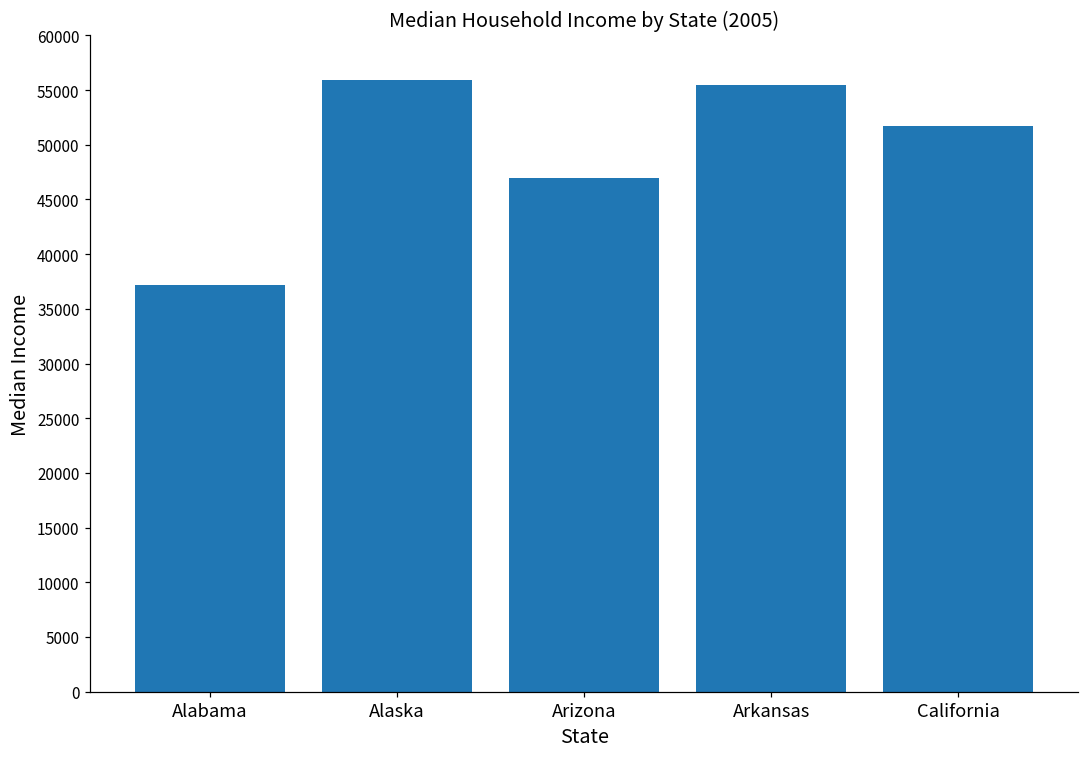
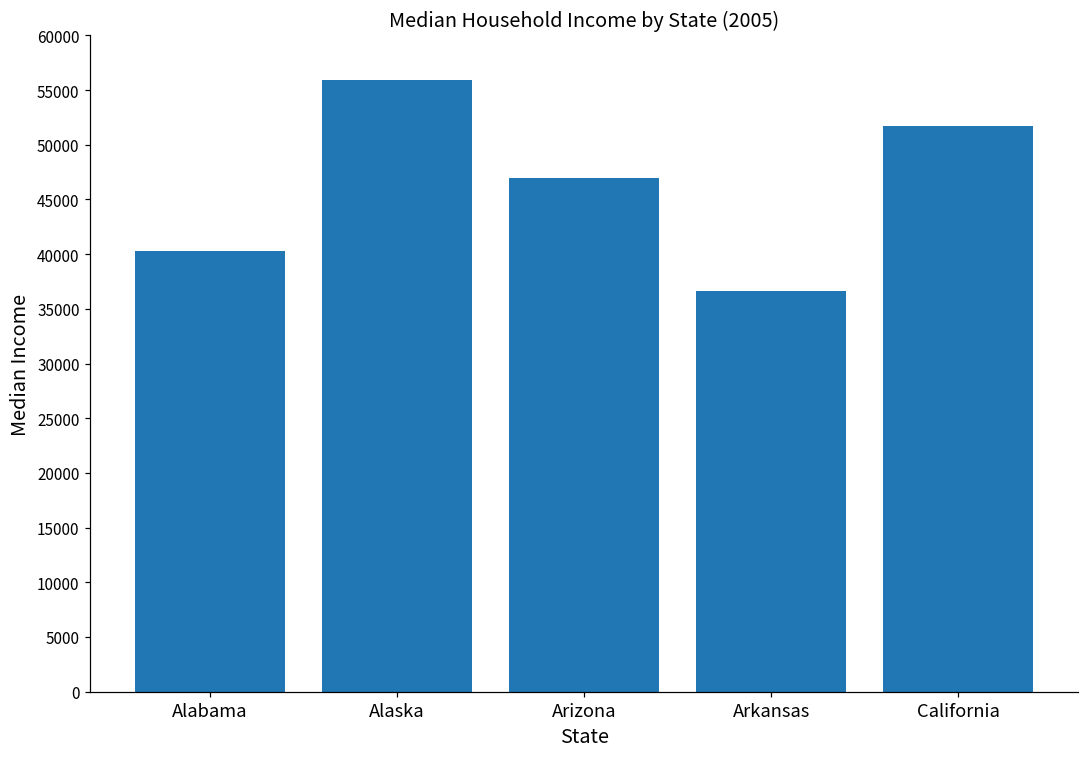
  {
-   "Alabama": 37000,
+   "Alabama": 40000,
    "Alaska": 56000,
    "Arizona": 47000,
-   "Arkansas": 55000,
+   "Arkansas": 37000,
    "California": 52000
  }
